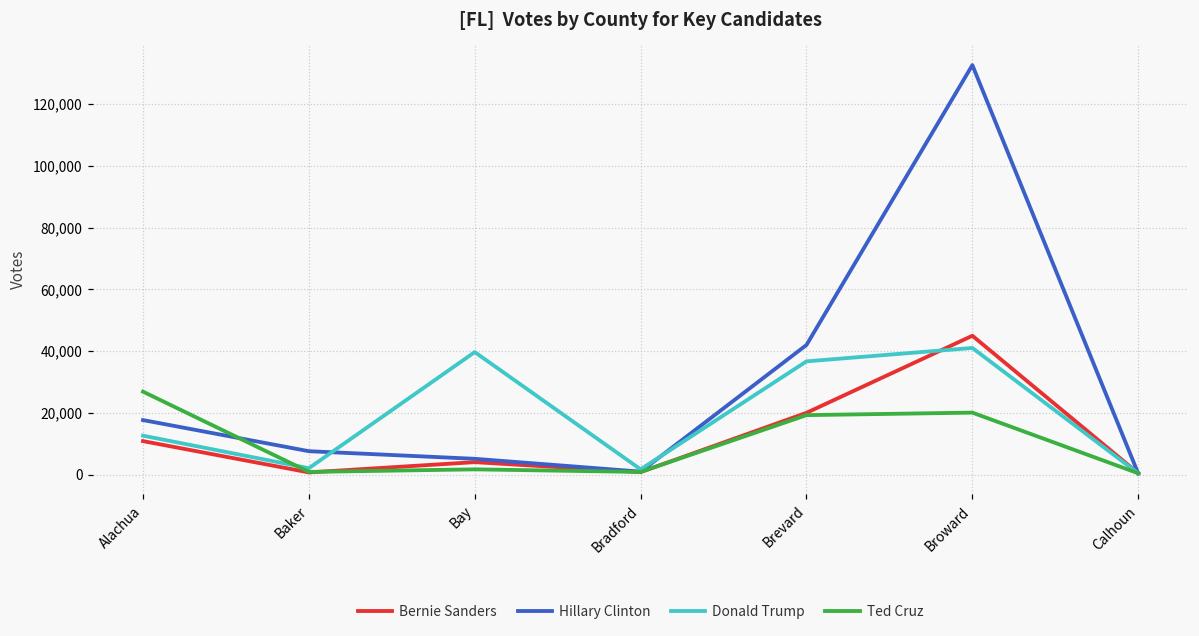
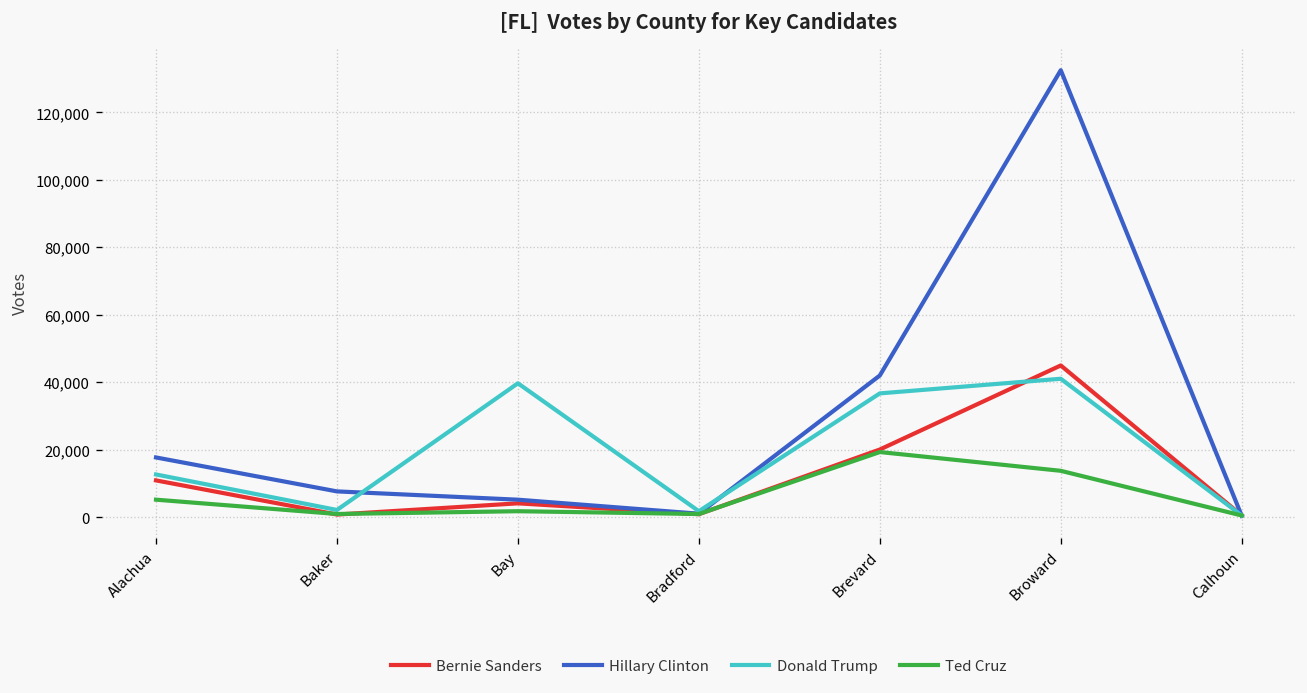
  {
    "Bernie Sanders": {
      "Alachua": "11,000",
      "Bay": "4,000",
      "Broward": "45,000"
    },
    "Hillary Clinton": {
      "Alachua": "18,000",
      "Baker": "8,000",
      "Bay": "5,000",
      "Brevard": "42,000",
      "Broward": "133,000"
    },
    "Donald Trump": {
      "Alachua": "13,000",
      "Baker": "2,000",
      "Bay": "40,000",
      "Brevard": "37,000",
      "Broward": "41,000"
    },
    "Ted Cruz": {
-     "Alachua": "27,000",
+     "Alachua": "5,000",
      "Bay": "2,000",
-     "Broward": "20,000"
+     "Broward": "14,000"
    }
  }
